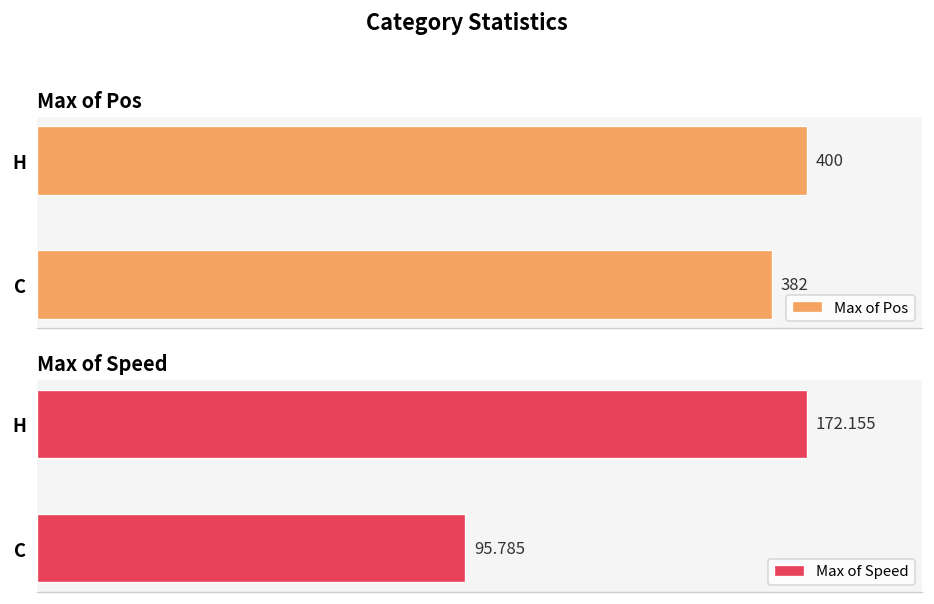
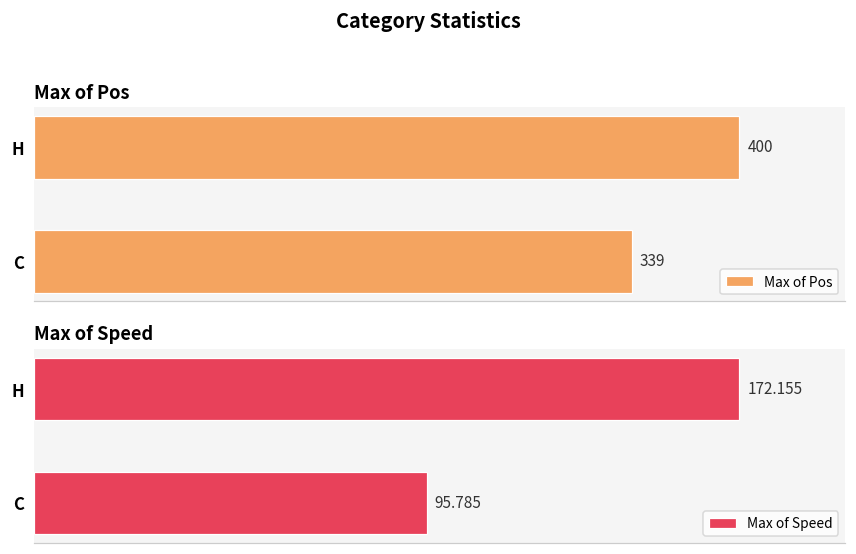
  {
    "Max of Pos": {
      "H": 400,
-     "C": 382
+     "C": 339
    },
    "Max of Speed": {
      "H": 172.155,
      "C": 95.785
    }
  }
